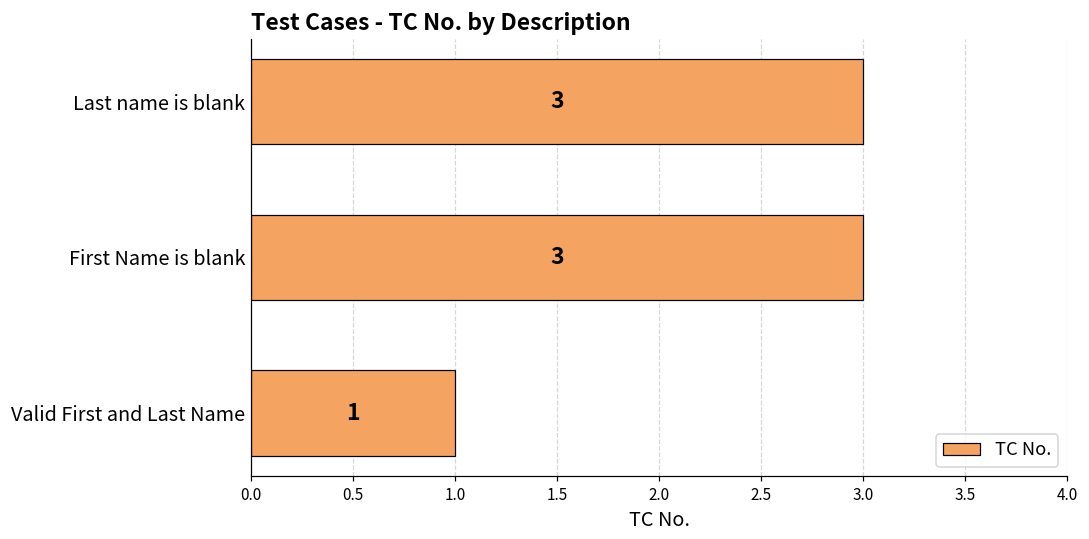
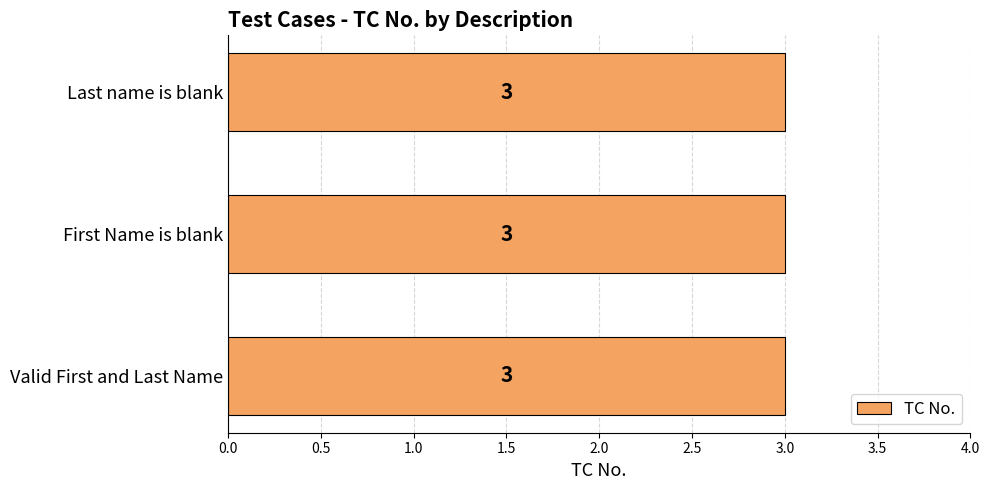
  {
    "Last name is blank": 3,
    "First Name is blank": 3,
-   "Valid First and Last Name": 1
+   "Valid First and Last Name": 3
  }
